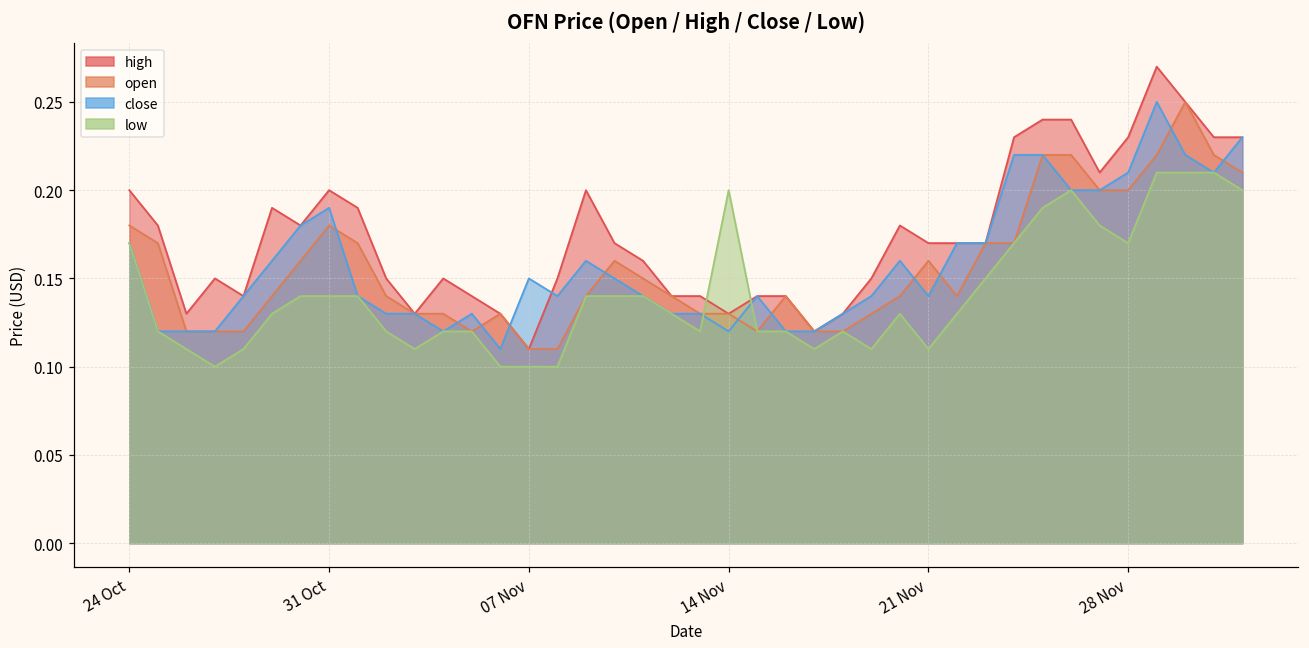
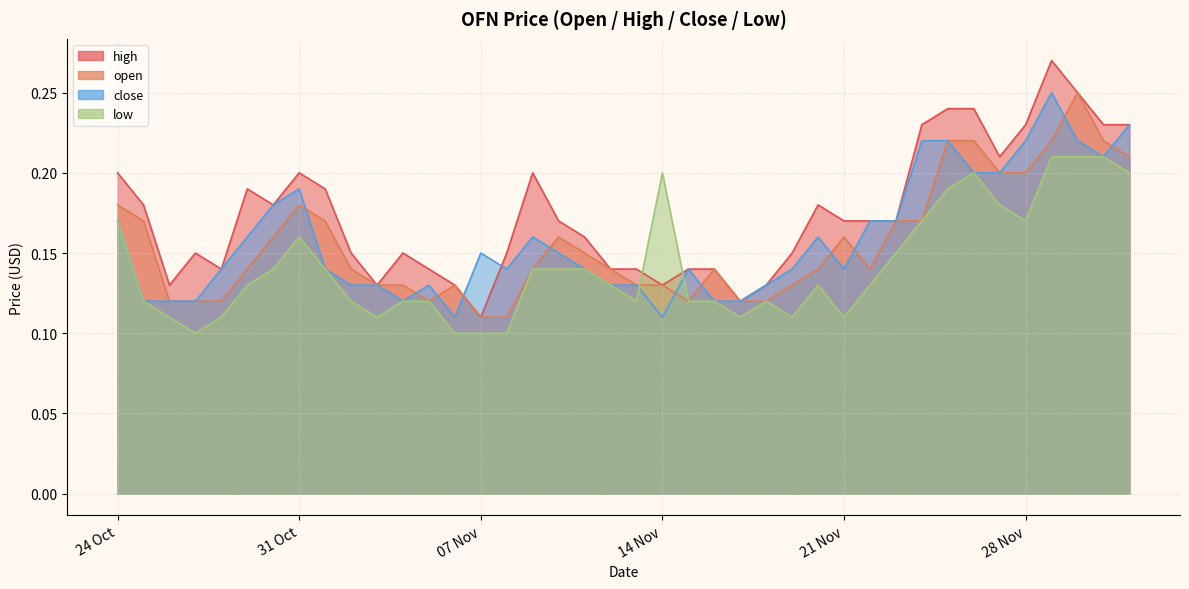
  {
    "close": {
      "31 Oct": 0.19,
      "07 Nov": 0.15,
-     "14 Nov": 0.12,
+     "14 Nov": 0.11,
      "21 Nov": 0.14,
-     "28 Nov": 0.21
+     "28 Nov": 0.22
    },
    "low": {
-     "31 Oct": 0.14,
+     "31 Oct": 0.16,
      "07 Nov": 0.10,
      "14 Nov": 0.20,
      "21 Nov": 0.11,
      "28 Nov": 0.17
    }
  }
